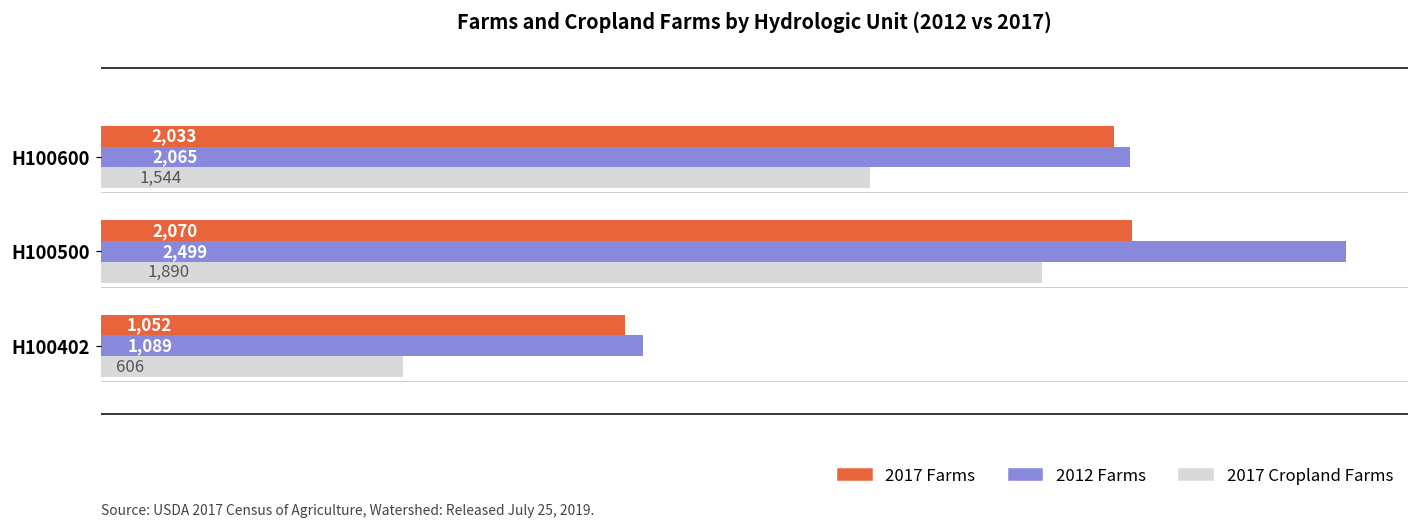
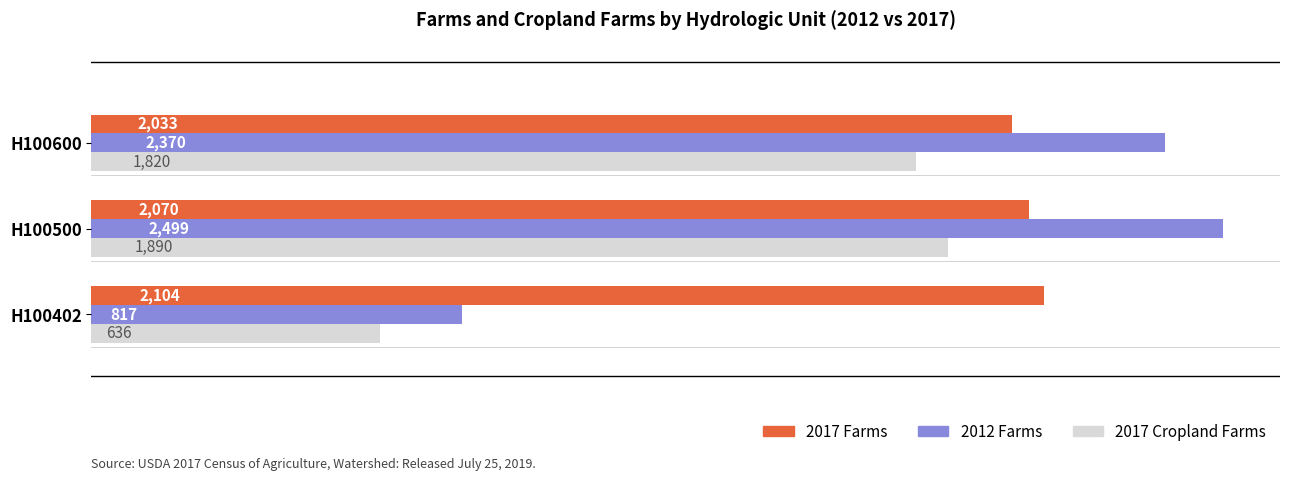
  {
    "2017 Farms": {
      "H100600": "2,033",
      "H100500": "2,070",
-     "H100402": "1,052"
+     "H100402": "2,104"
    },
    "2012 Farms": {
-     "H100600": "2,065",
+     "H100600": "2,370",
      "H100500": "2,499",
-     "H100402": "1,089"
+     "H100402": "817"
    },
    "2017 Cropland Farms": {
-     "H100600": "1,544",
+     "H100600": "1,820",
      "H100500": "1,890",
-     "H100402": "606"
+     "H100402": "636"
    }
  }
